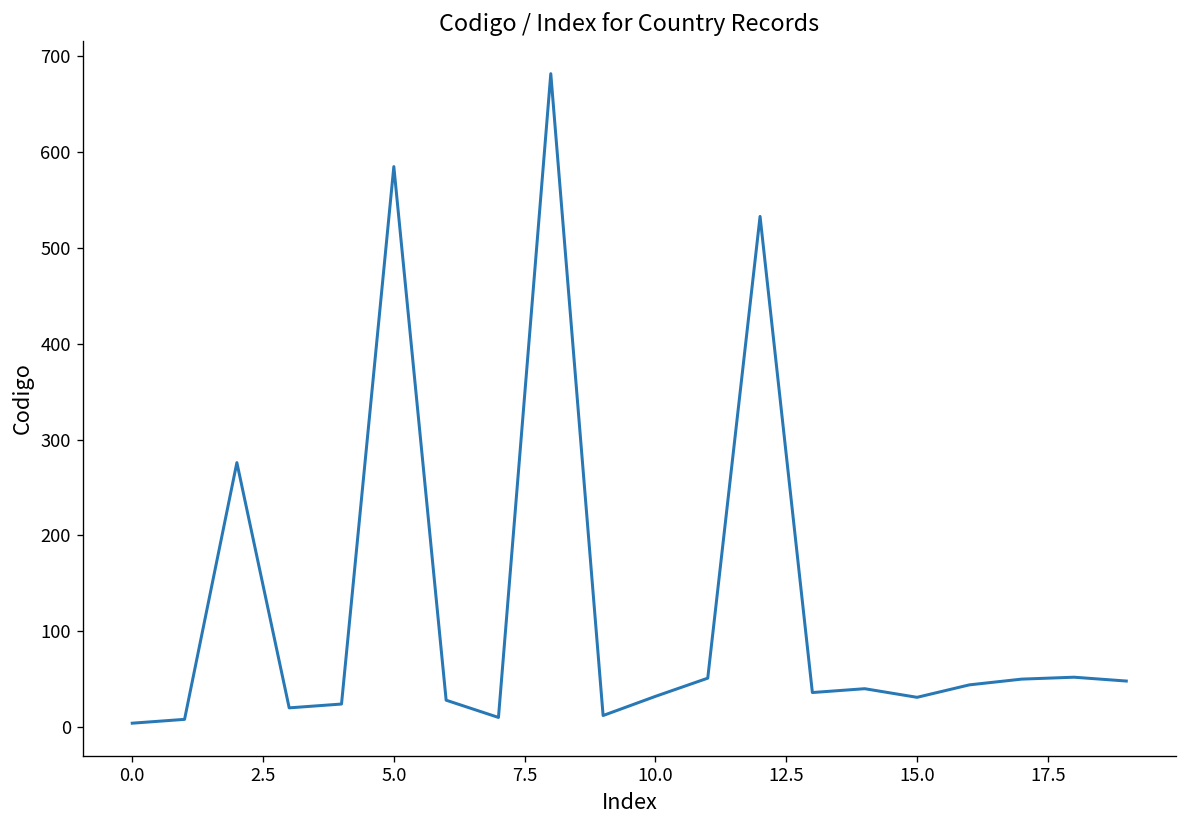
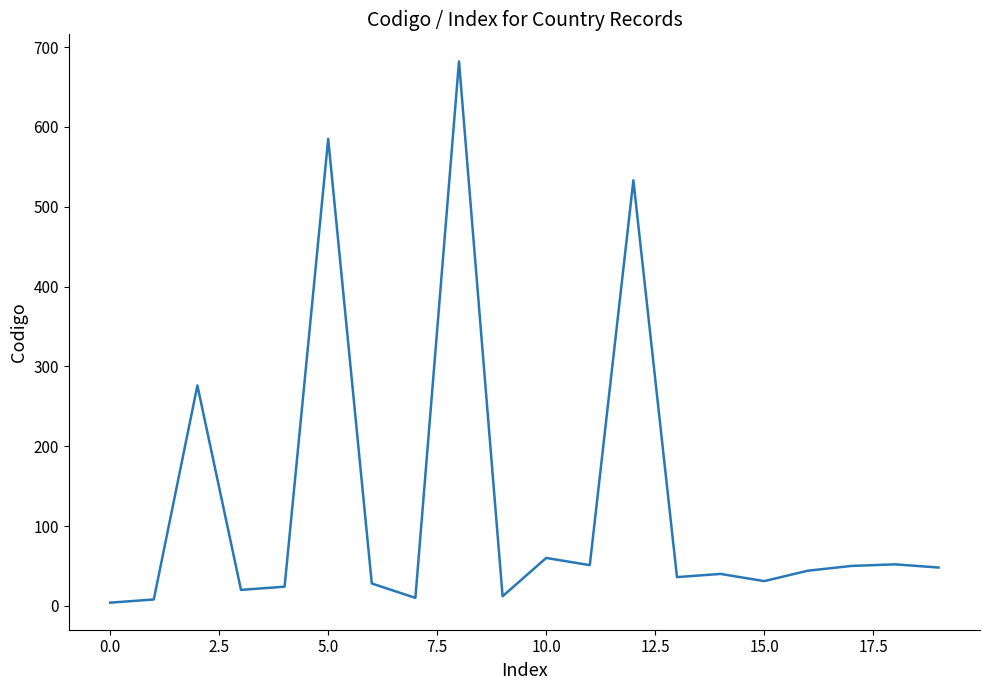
  {
    "0.0": 0,
    "5.0": 590,
-   "10.0": 30,
+   "10.0": 60,
    "15.0": 30
  }
